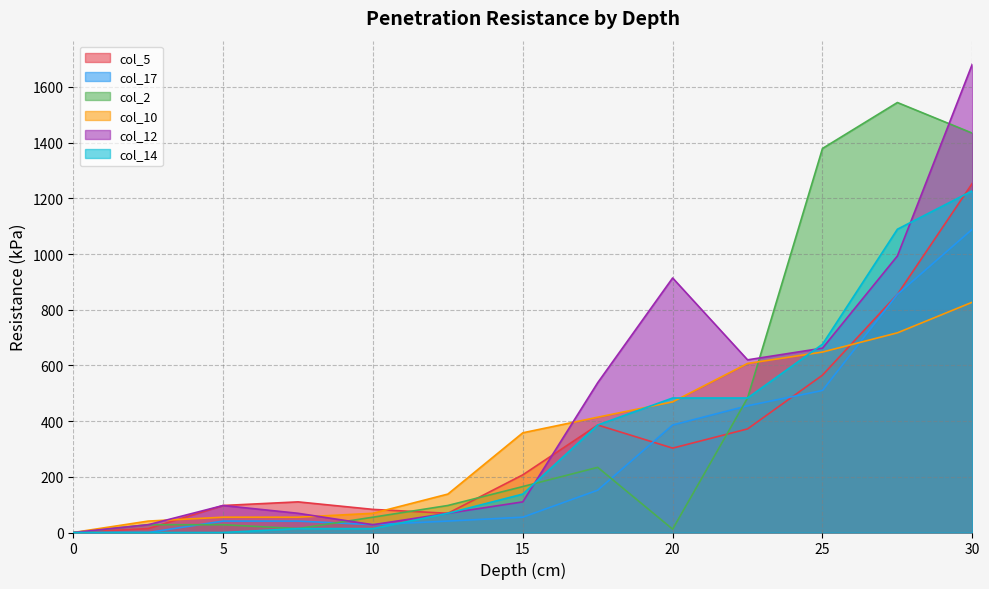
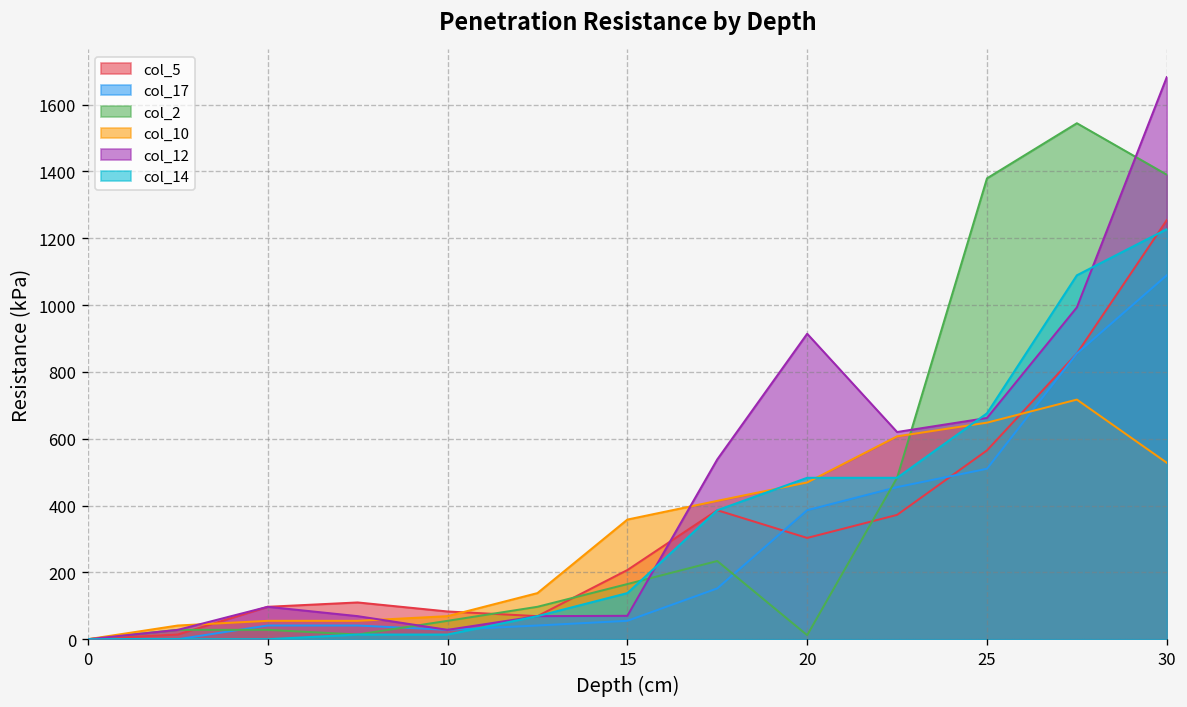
  {
    "col_5": {
      "10": 80,
      "15": 210,
      "20": 300,
      "25": 570,
      "30": 1250
    },
    "col_2": {
      "5": 30,
      "10": 60,
      "15": 170,
      "20": 10,
      "25": 1380,
-     "30": 1430
+     "30": 1390
    },
    "col_10": {
      "5": 60,
      "10": 70,
      "15": 360,
      "20": 470,
      "25": 650,
-     "30": 830
+     "30": 530
    },
    "col_12": {
-     "15": 110,
+     "15": 70,
      "20": 910,
      "25": 660,
      "30": 1680
    }
  }
